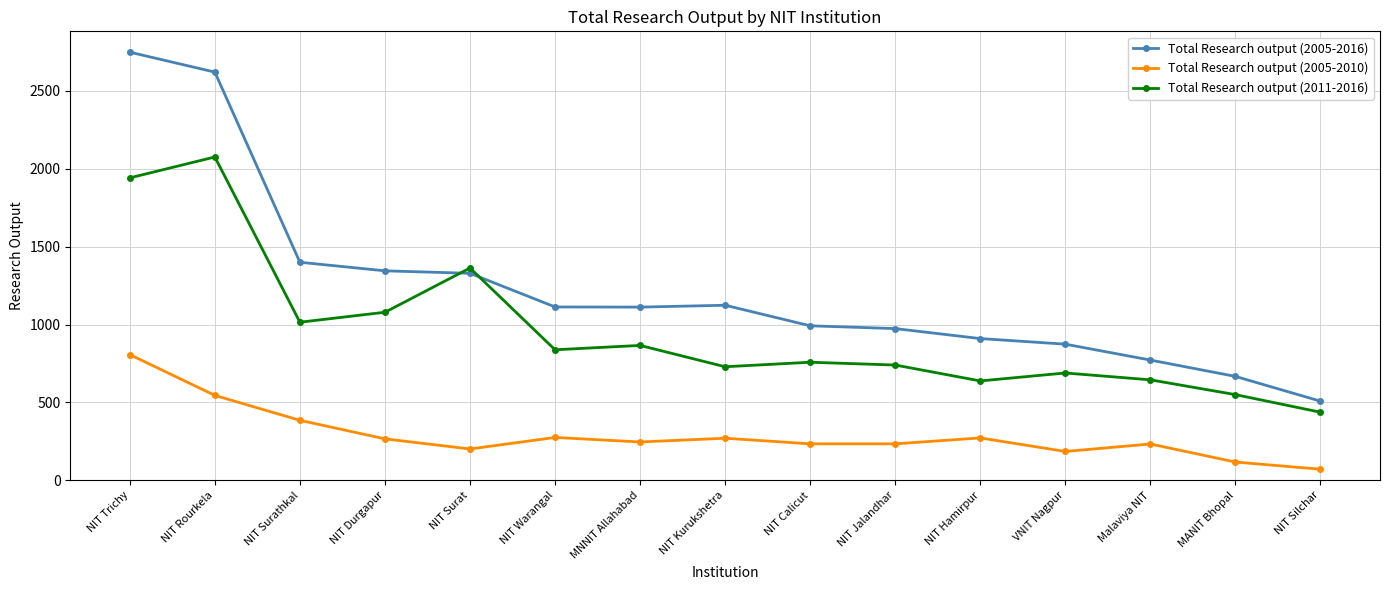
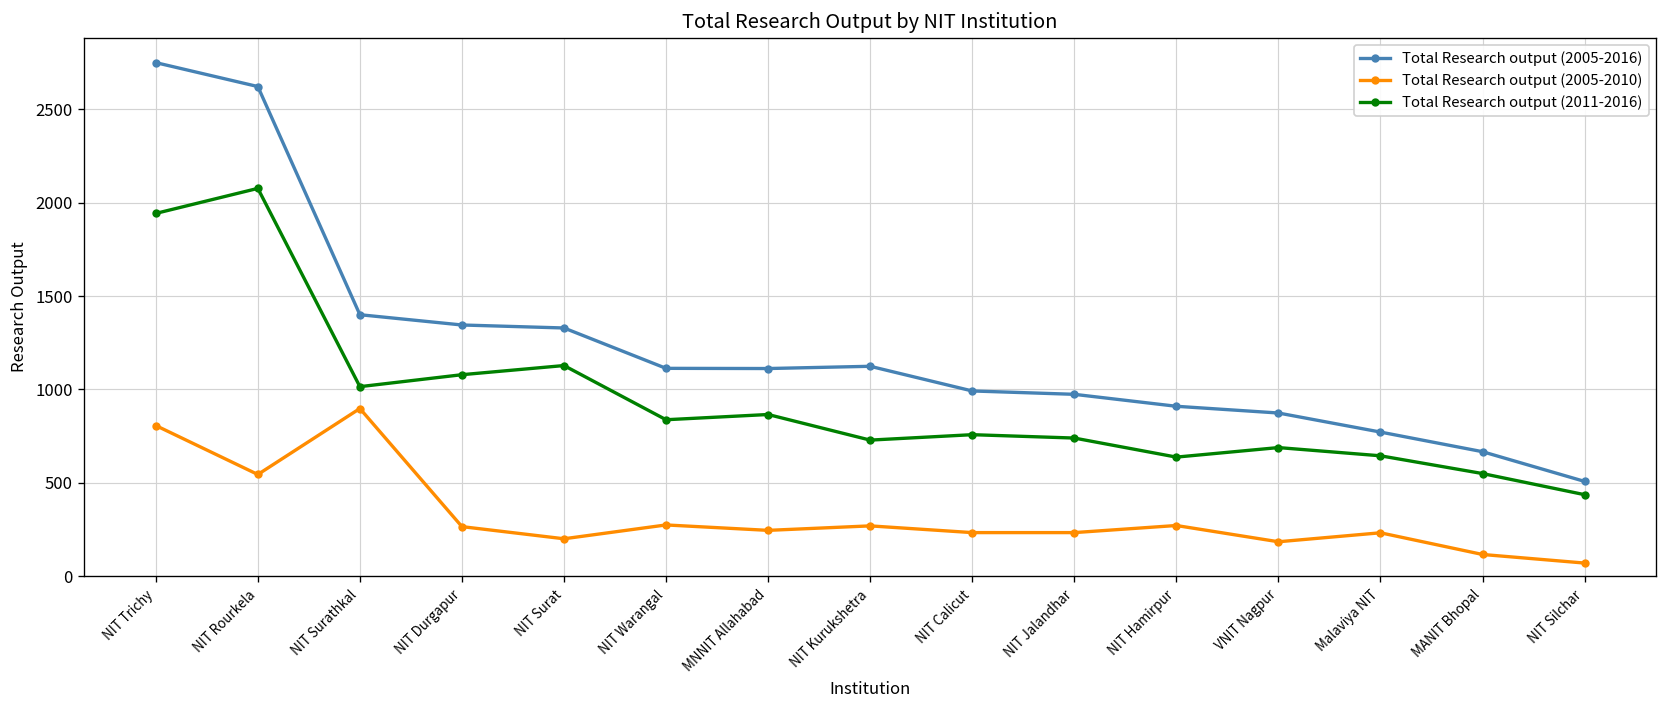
  {
    "Total Research output (2005-2016)": {
      "NIT Trichy": 2750,
      "NIT Rourkela": 2620,
      "NIT Surathkal": 1400,
      "NIT Durgapur": 1350,
      "NIT Surat": 1330,
      "NIT Warangal": 1110,
      "MNNIT Allahabad": 1110,
      "NIT Kurukshetra": 1120,
      "NIT Calicut": 990,
      "NIT Jalandhar": 970,
      "NIT Hamirpur": 910,
      "VNIT Nagpur": 870,
      "Malaviya NIT": 770,
      "MANIT Bhopal": 670,
      "NIT Silchar": 510
    },
    "Total Research output (2005-2010)": {
      "NIT Trichy": 810,
      "NIT Rourkela": 550,
-     "NIT Surathkal": 390,
+     "NIT Surathkal": 900,
      "NIT Durgapur": 270,
      "NIT Surat": 200,
      "NIT Warangal": 280,
      "MNNIT Allahabad": 250,
      "NIT Kurukshetra": 270,
      "NIT Calicut": 230,
      "NIT Jalandhar": 230,
      "NIT Hamirpur": 270,
      "VNIT Nagpur": 190,
      "Malaviya NIT": 230,
      "MANIT Bhopal": 120,
      "NIT Silchar": 70
    },
    "Total Research output (2011-2016)": {
      "NIT Trichy": 1940,
      "NIT Rourkela": 2080,
      "NIT Surathkal": 1020,
      "NIT Durgapur": 1080,
-     "NIT Surat": 1360,
+     "NIT Surat": 1130,
      "NIT Warangal": 840,
      "MNNIT Allahabad": 870,
      "NIT Kurukshetra": 730,
      "NIT Calicut": 760,
      "NIT Jalandhar": 740,
      "NIT Hamirpur": 640,
      "VNIT Nagpur": 690,
      "Malaviya NIT": 650,
      "MANIT Bhopal": 550,
      "NIT Silchar": 440
    }
  }
